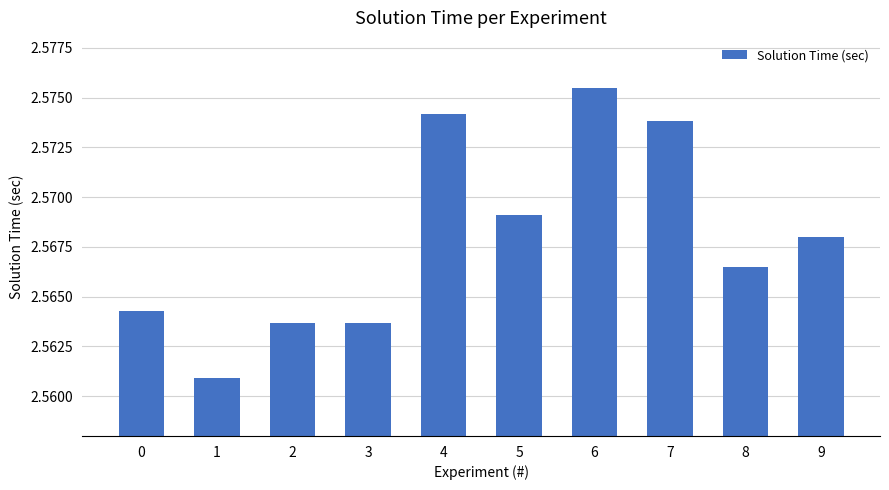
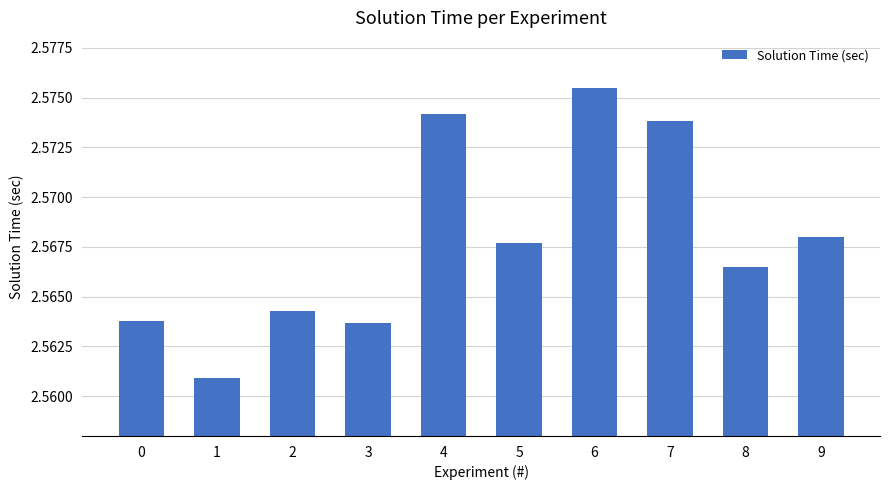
  {
-   "0": 2.5643,
+   "0": 2.5638,
    "1": 2.5609,
-   "2": 2.5637,
+   "2": 2.5643,
    "3": 2.5637,
    "4": 2.5742,
-   "5": 2.5691,
+   "5": 2.5677,
    "6": 2.5755,
    "7": 2.5738,
    "8": 2.5665,
    "9": 2.5680
  }
